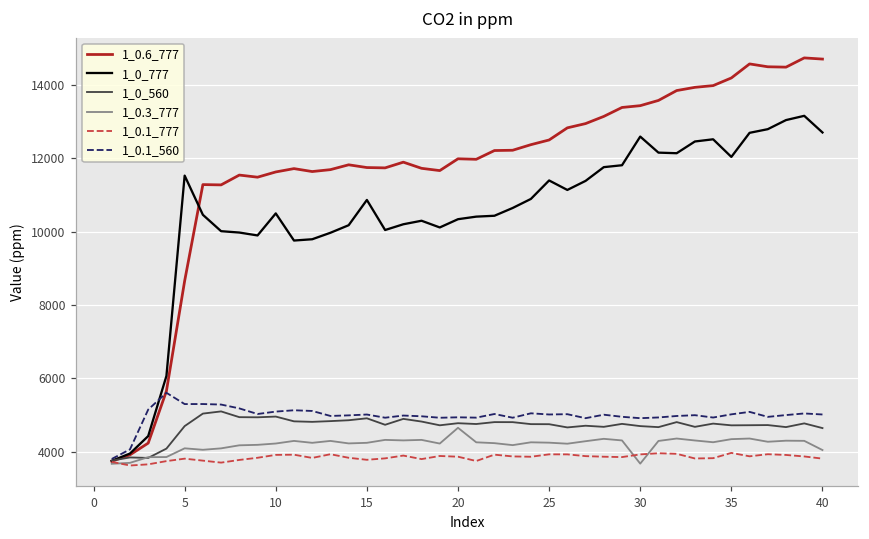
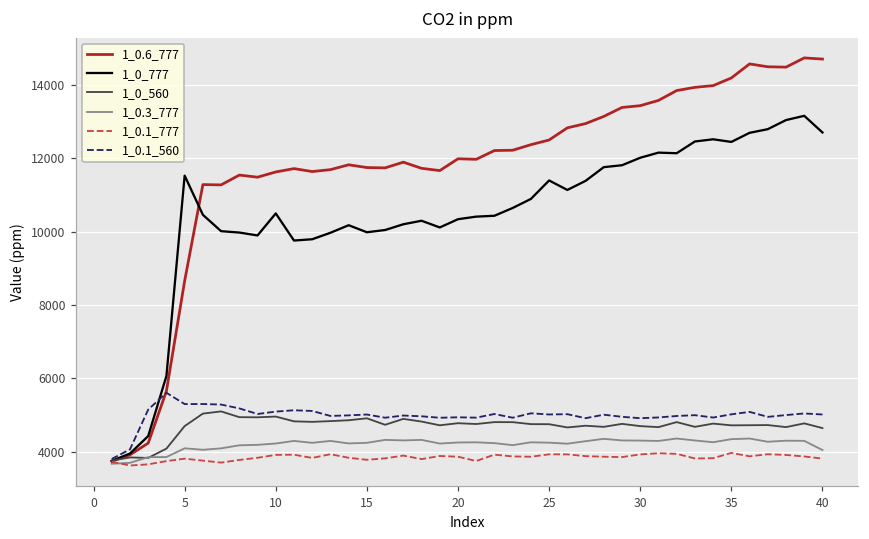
  {
    "1_0_777": {
      "5": 11500,
      "10": 10500,
-     "15": 10900,
+     "15": 10000,
      "20": 10300,
      "25": 11400,
-     "30": 12600,
-     "35": 12000,
+     "30": 12000,
+     "35": 12400,
      "40": 12700
    },
    "1_0.3_777": {
      "5": 4100,
      "10": 4200,
      "15": 4200,
-     "20": 4600,
+     "20": 4200,
      "25": 4200,
-     "30": 3700,
+     "30": 4300,
      "35": 4300,
      "40": 4000
    }
  }
